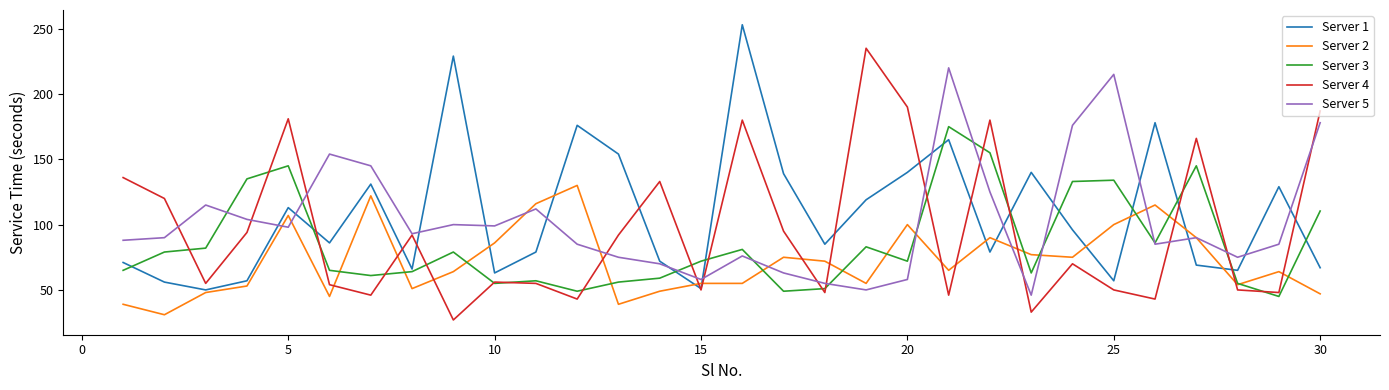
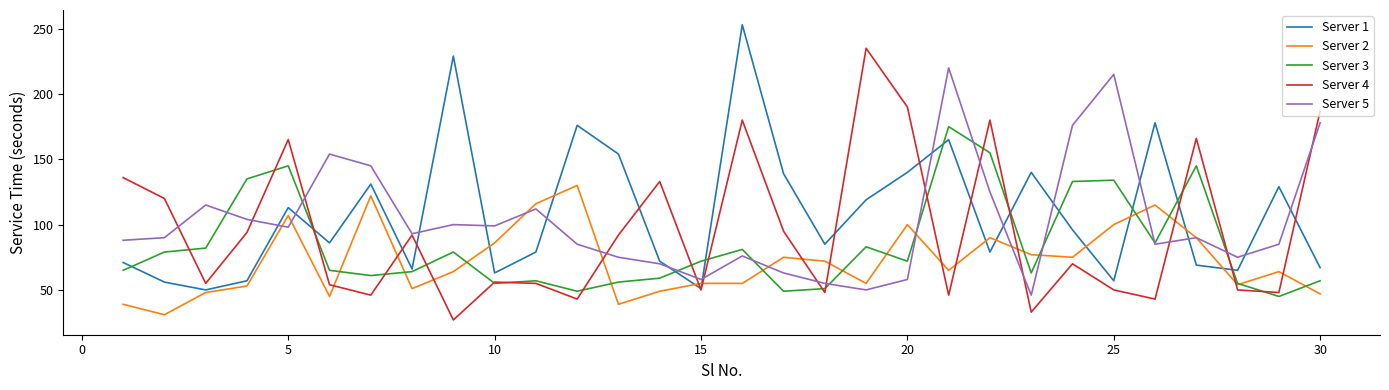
  {
    "Server 1": {
      "5": 113,
      "10": 63,
      "20": 140,
      "25": 57,
      "30": 67
    },
    "Server 2": {
      "5": 107,
      "10": 86,
      "15": 55,
      "20": 100,
      "25": 100,
      "30": 47
    },
    "Server 3": {
      "5": 145,
      "15": 72,
      "20": 72,
      "25": 134,
-     "30": 110
+     "30": 57
    },
    "Server 4": {
-     "5": 181,
+     "5": 165,
      "20": 190,
      "25": 50
    },
    "Server 5": {
      "5": 98,
      "10": 99,
      "15": 58,
      "20": 58,
      "25": 215,
      "30": 178
    }
  }
